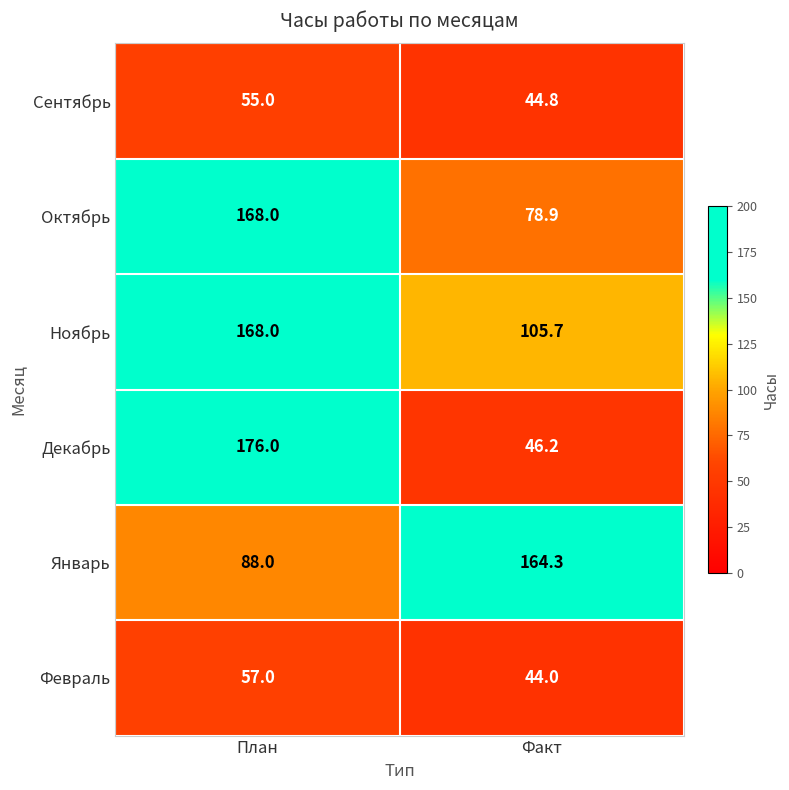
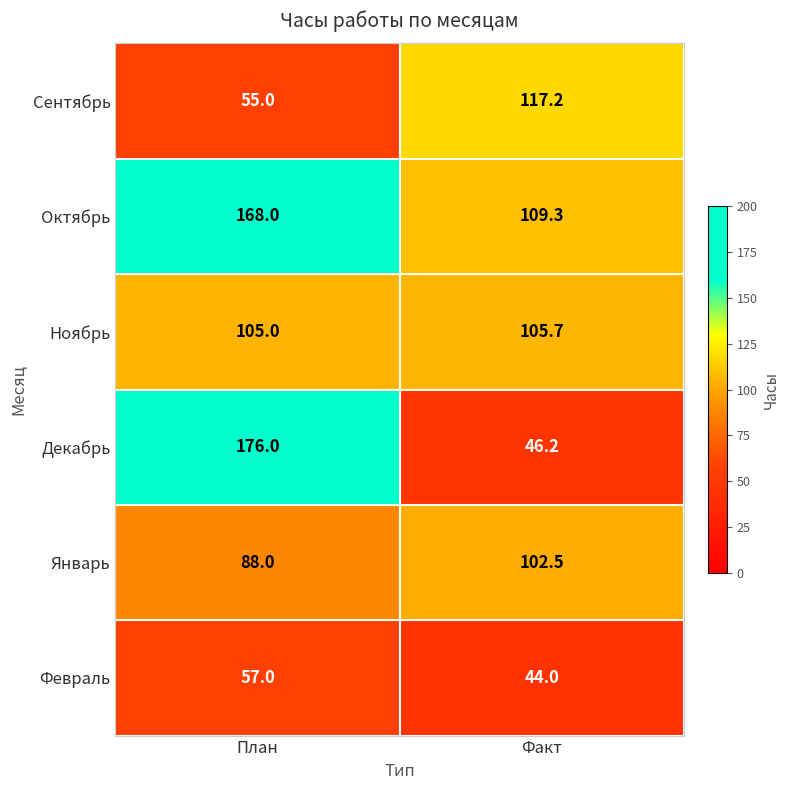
  {
    "Сентябрь": {
      "План": 55.0,
-     "Факт": 44.8
+     "Факт": 117.2
    },
    "Октябрь": {
      "План": 168.0,
-     "Факт": 78.9
+     "Факт": 109.3
    },
    "Ноябрь": {
-     "План": 168.0,
+     "План": 105.0,
      "Факт": 105.7
    },
    "Декабрь": {
      "План": 176.0,
      "Факт": 46.2
    },
    "Январь": {
      "План": 88.0,
-     "Факт": 164.3
+     "Факт": 102.5
    },
    "Февраль": {
      "План": 57.0,
      "Факт": 44.0
    }
  }
